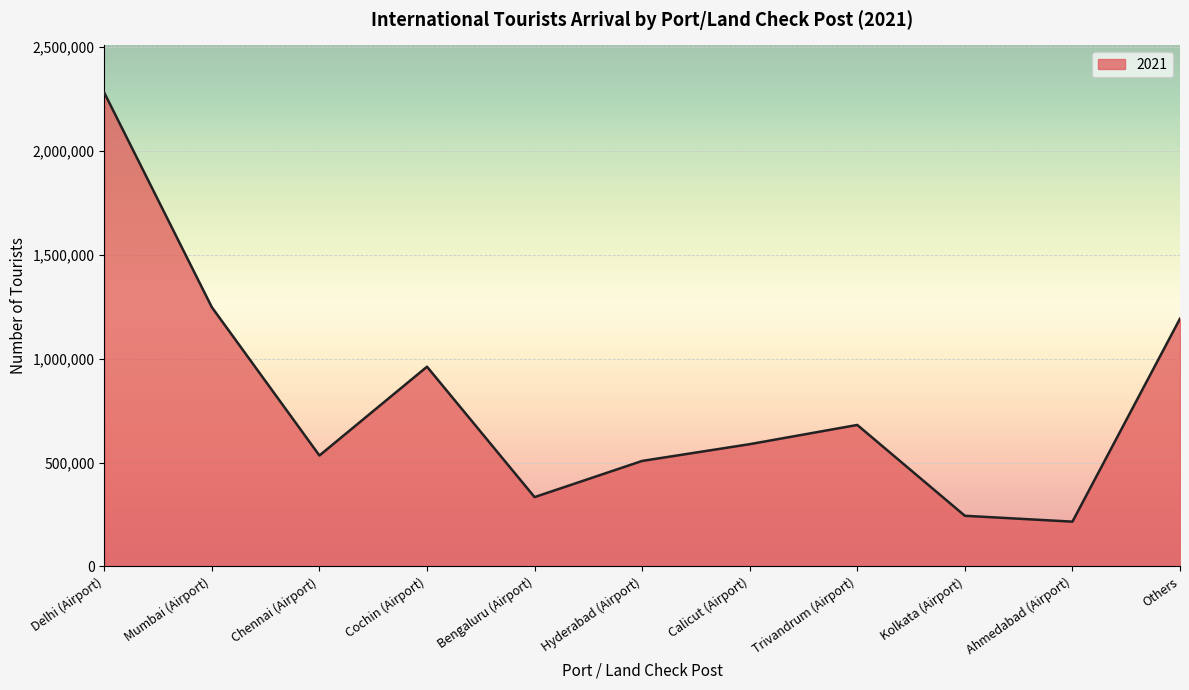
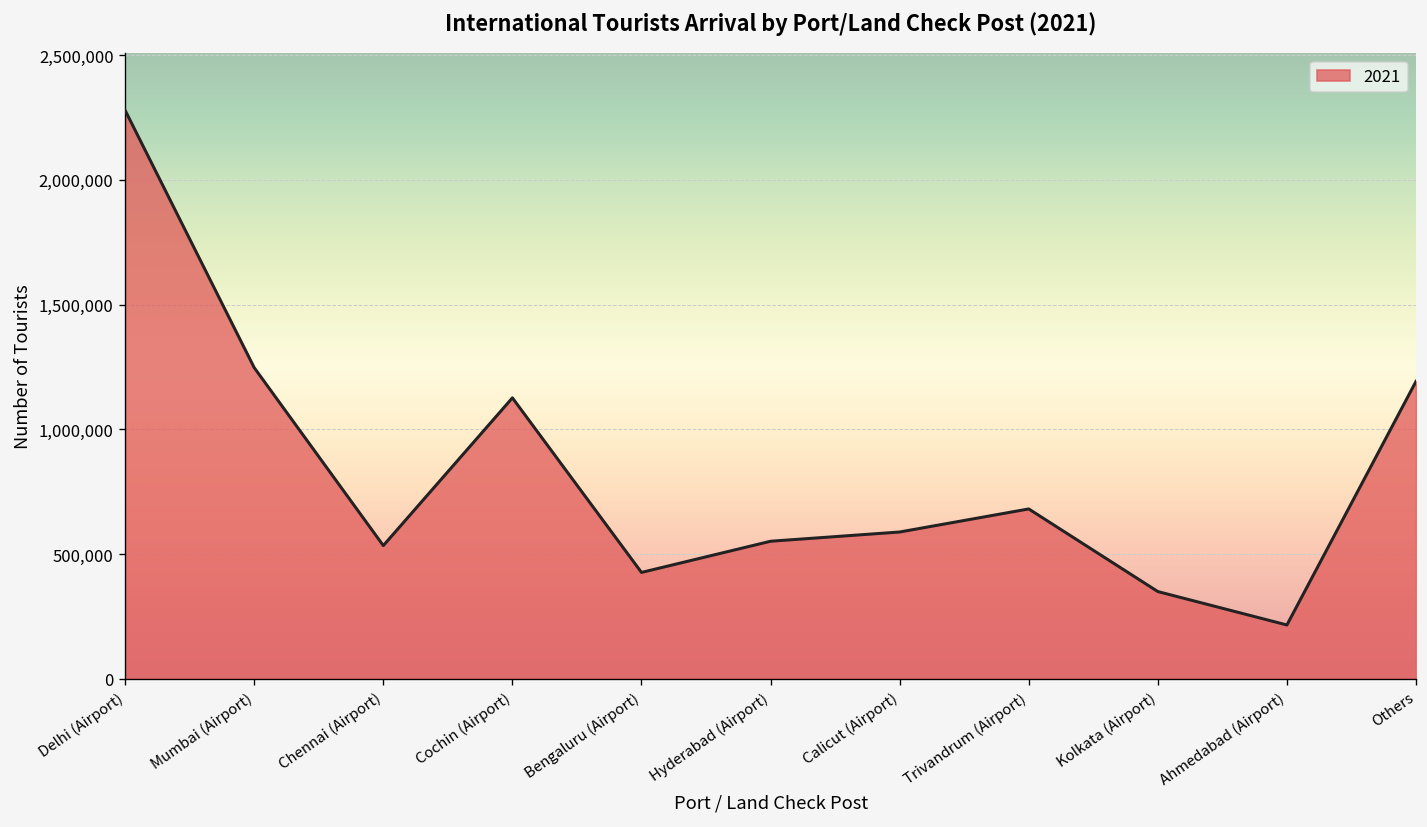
  {
    "Delhi (Airport)": "2,280,000",
    "Mumbai (Airport)": "1,250,000",
    "Chennai (Airport)": "530,000",
-   "Cochin (Airport)": "960,000",
-   "Bengaluru (Airport)": "330,000",
-   "Hyderabad (Airport)": "510,000",
+   "Cochin (Airport)": "1,130,000",
+   "Bengaluru (Airport)": "430,000",
+   "Hyderabad (Airport)": "550,000",
    "Calicut (Airport)": "590,000",
    "Trivandrum (Airport)": "680,000",
-   "Kolkata (Airport)": "240,000",
+   "Kolkata (Airport)": "350,000",
    "Ahmedabad (Airport)": "220,000",
    "Others": "1,190,000"
  }
